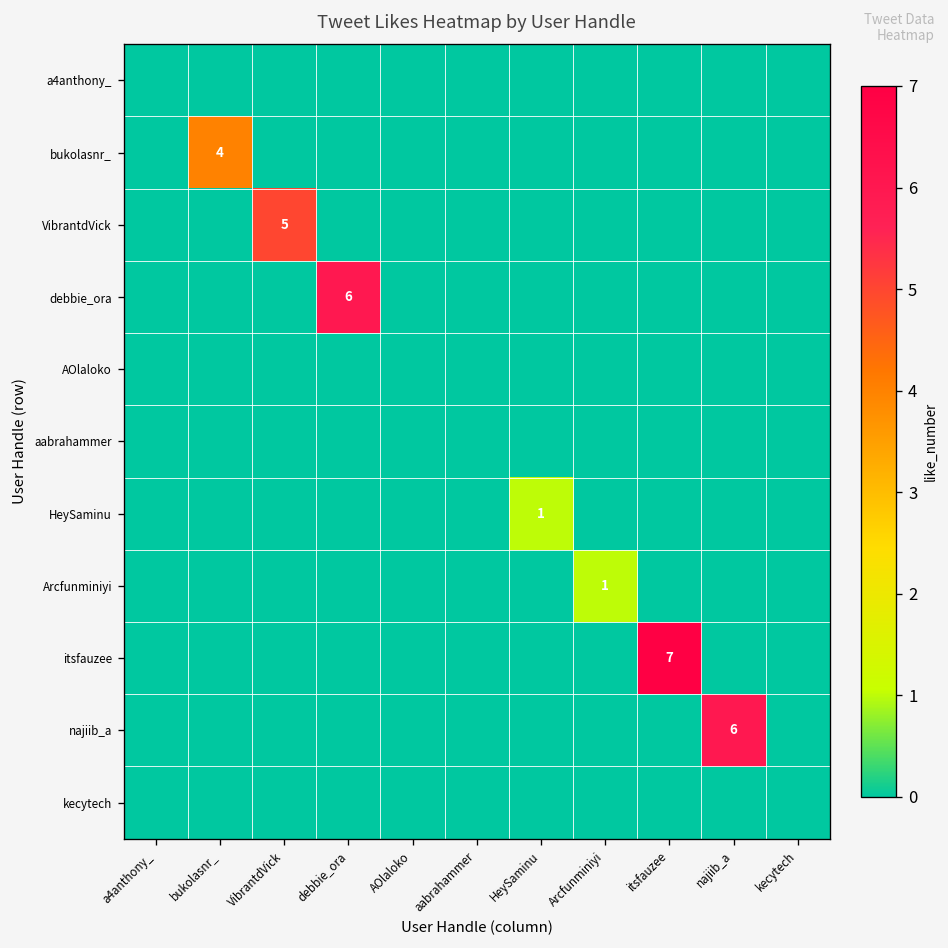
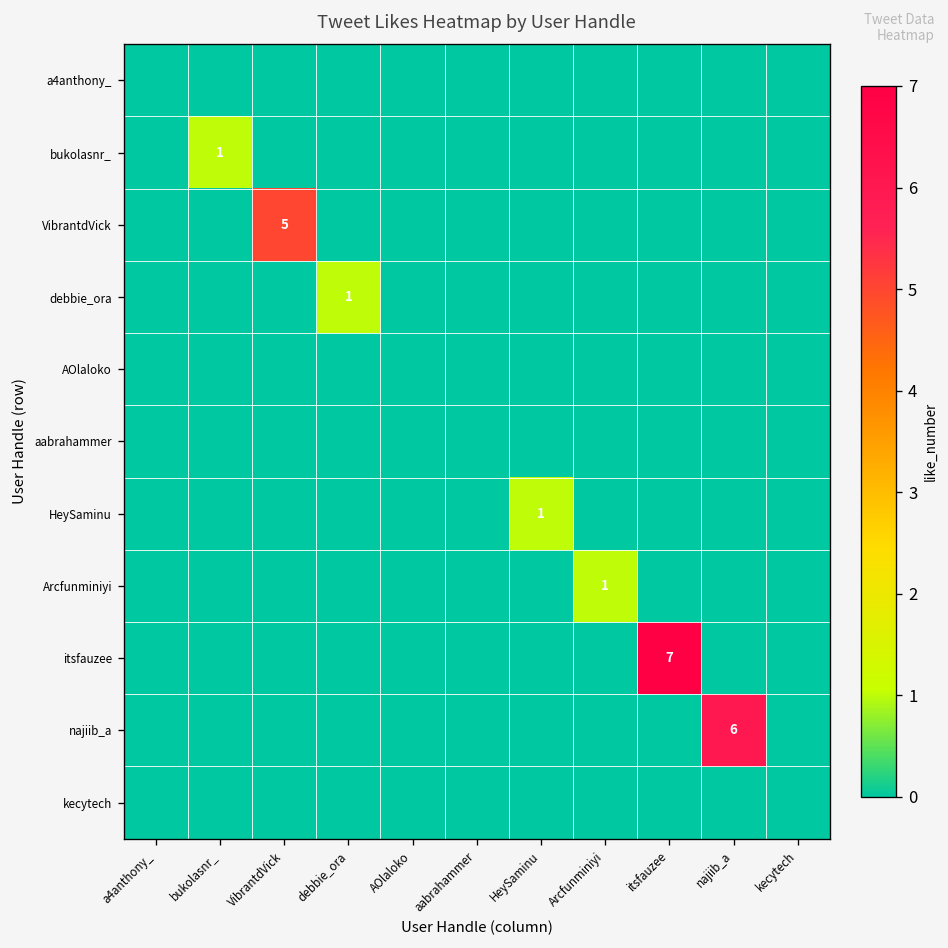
  {
    "bukolasnr_": {
-     "bukolasnr_": 4
+     "bukolasnr_": 1
    },
    "VibrantdVick": {
      "VibrantdVick": 5
    },
    "debbie_ora": {
-     "debbie_ora": 6
+     "debbie_ora": 1
    },
    "HeySaminu": {
      "HeySaminu": 1
    },
    "Arcfunminiyi": {
      "Arcfunminiyi": 1
    },
    "itsfauzee": {
      "itsfauzee": 7
    },
    "najiib_a": {
      "najiib_a": 6
    }
  }
